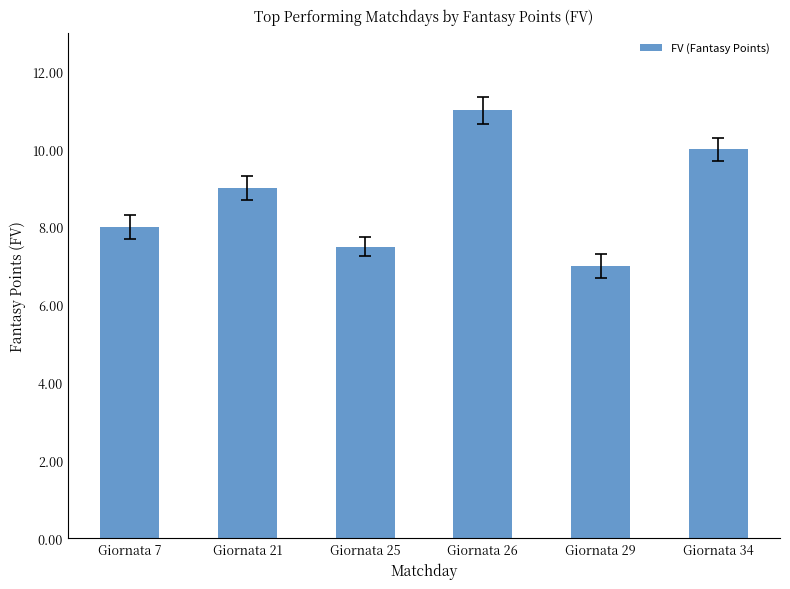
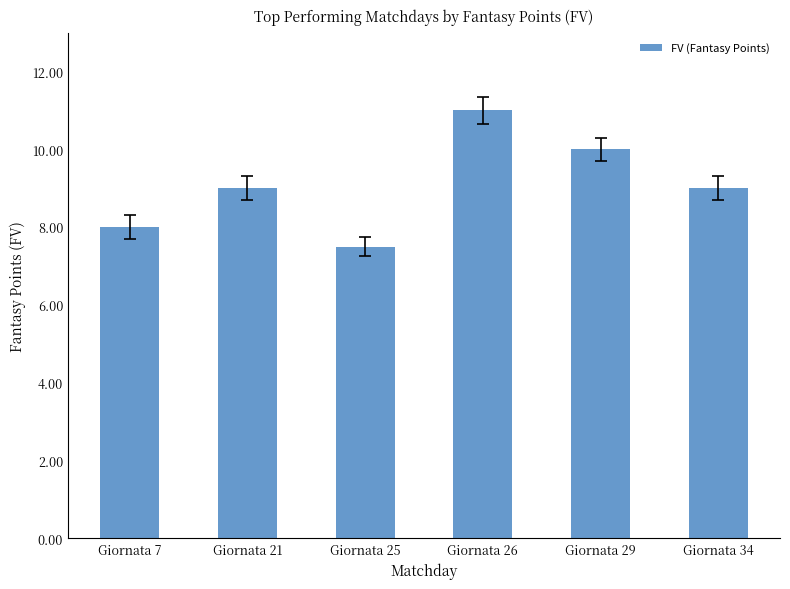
  {
    "FV (Fantasy Points)": {
      "Giornata 7": 8,
      "Giornata 21": 9,
      "Giornata 25": 7.5,
      "Giornata 26": 11,
-     "Giornata 29": 7,
-     "Giornata 34": 10
+     "Giornata 29": 10,
+     "Giornata 34": 9
    }
  }
